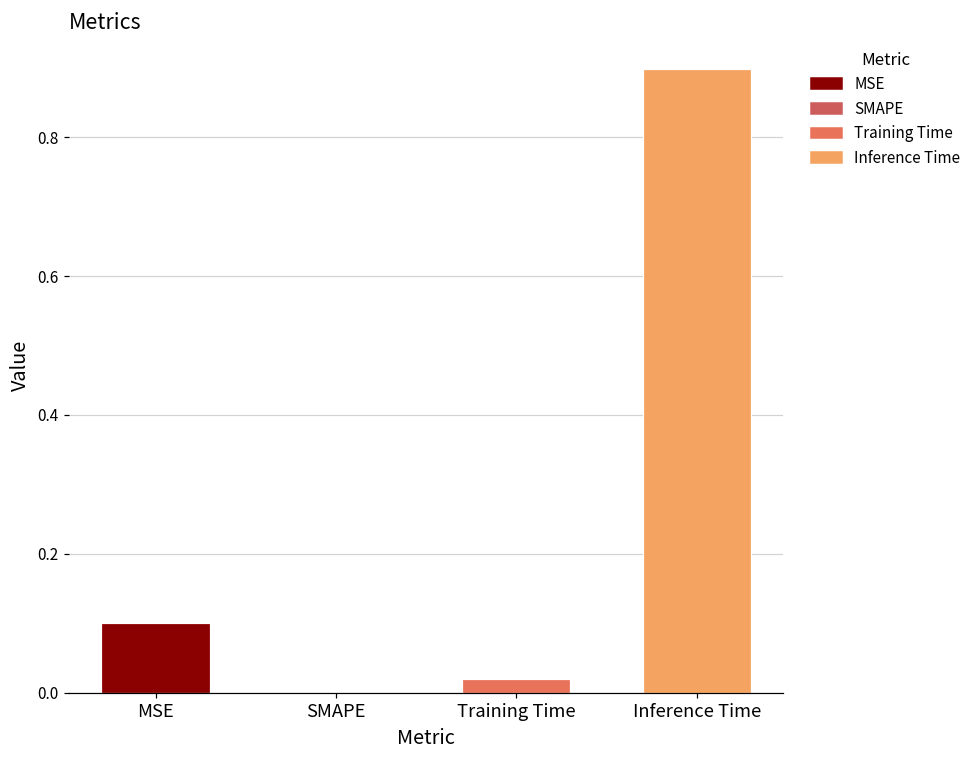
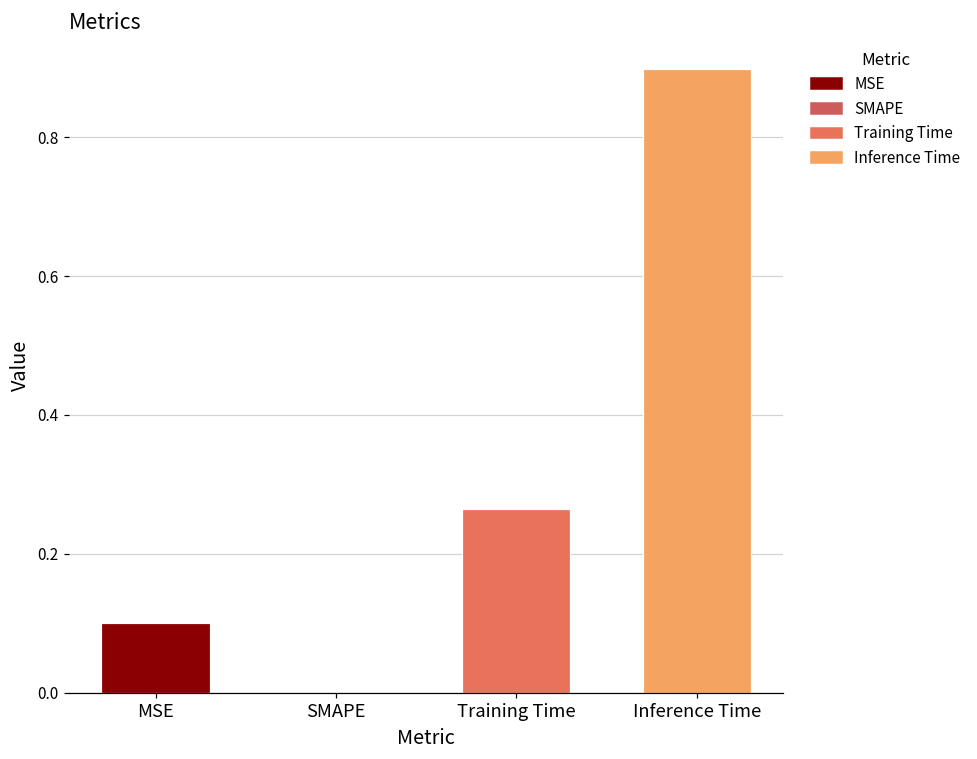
  {
    "MSE": 0.10,
    "SMAPE": 0.00,
-   "Training Time": 0.02,
+   "Training Time": 0.26,
    "Inference Time": 0.90
  }
